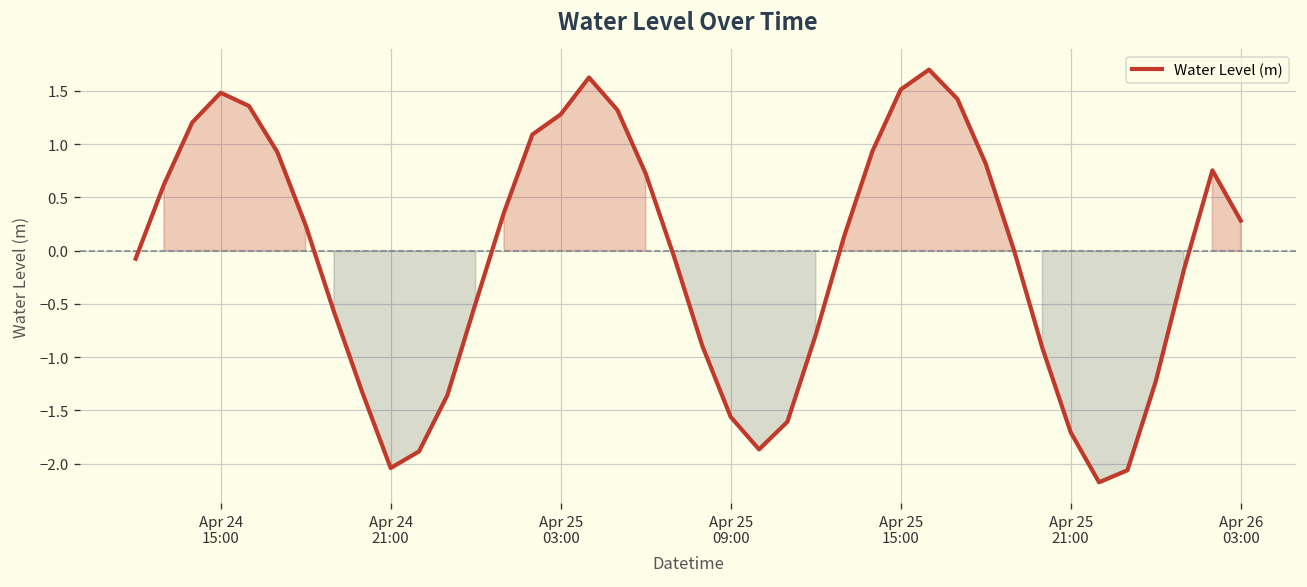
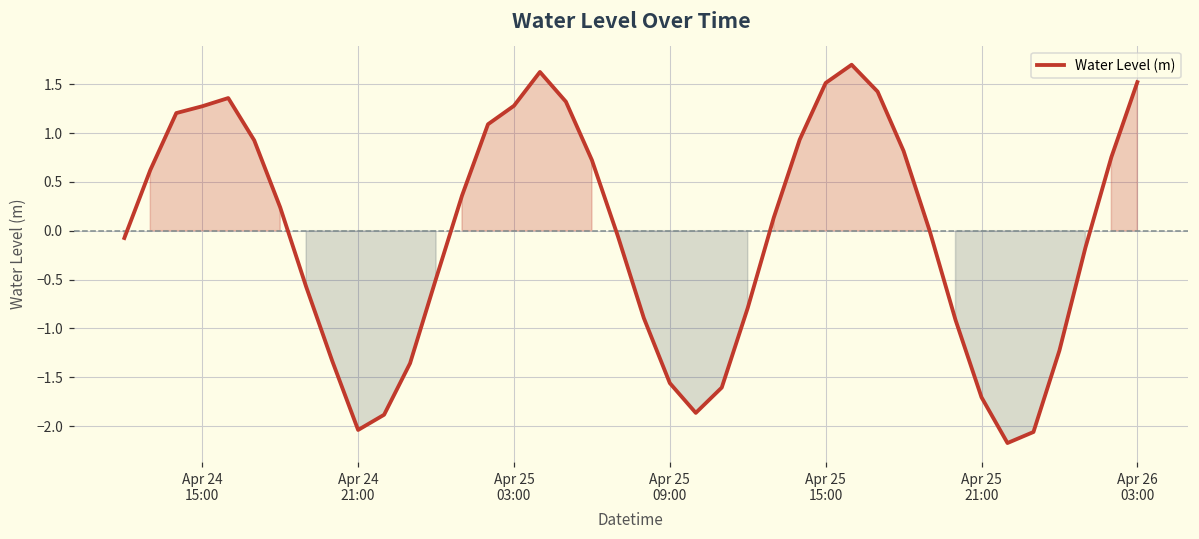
  {
-   "Apr 24 15:00": 1.5,
+   "Apr 24 15:00": 1.3,
    "Apr 24 21:00": -2.0,
    "Apr 25 03:00": 1.3,
    "Apr 25 09:00": -1.6,
    "Apr 25 15:00": 1.5,
    "Apr 25 21:00": -1.7,
-   "Apr 26 03:00": 0.3
+   "Apr 26 03:00": 1.5
  }
